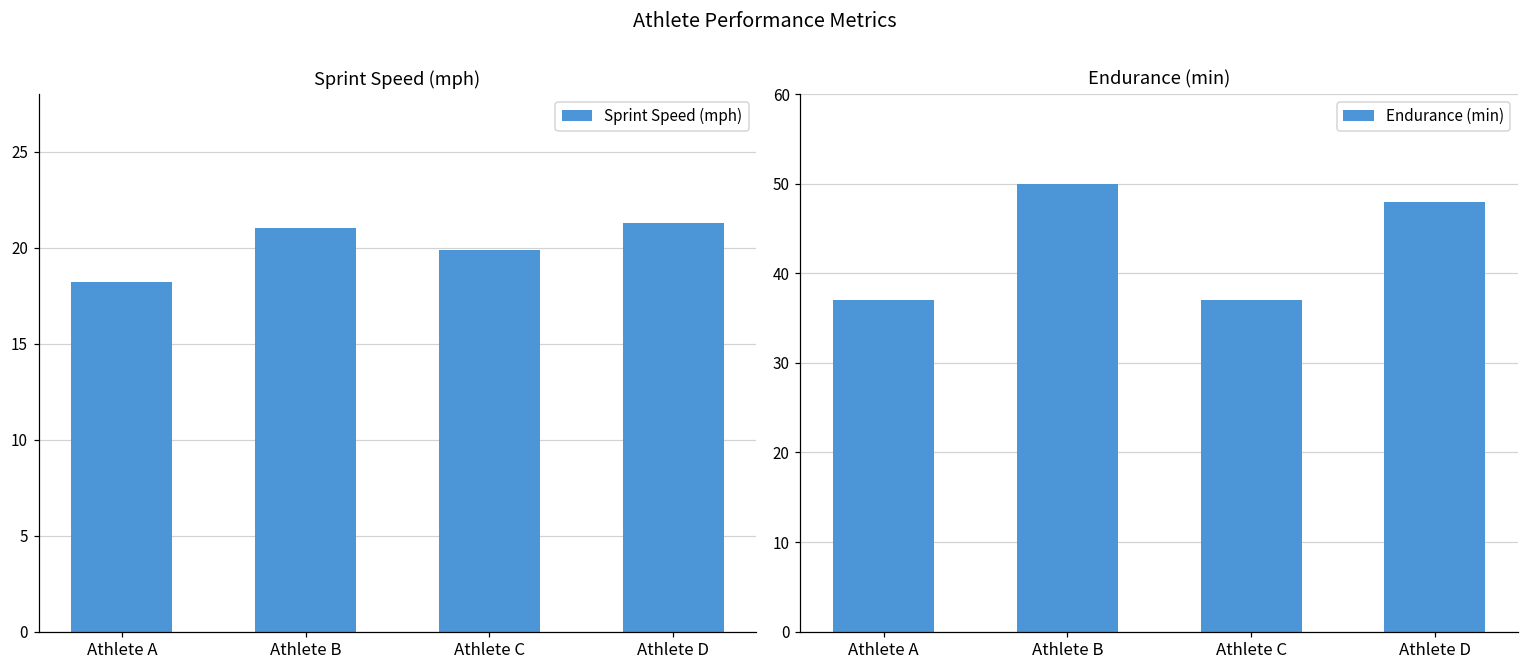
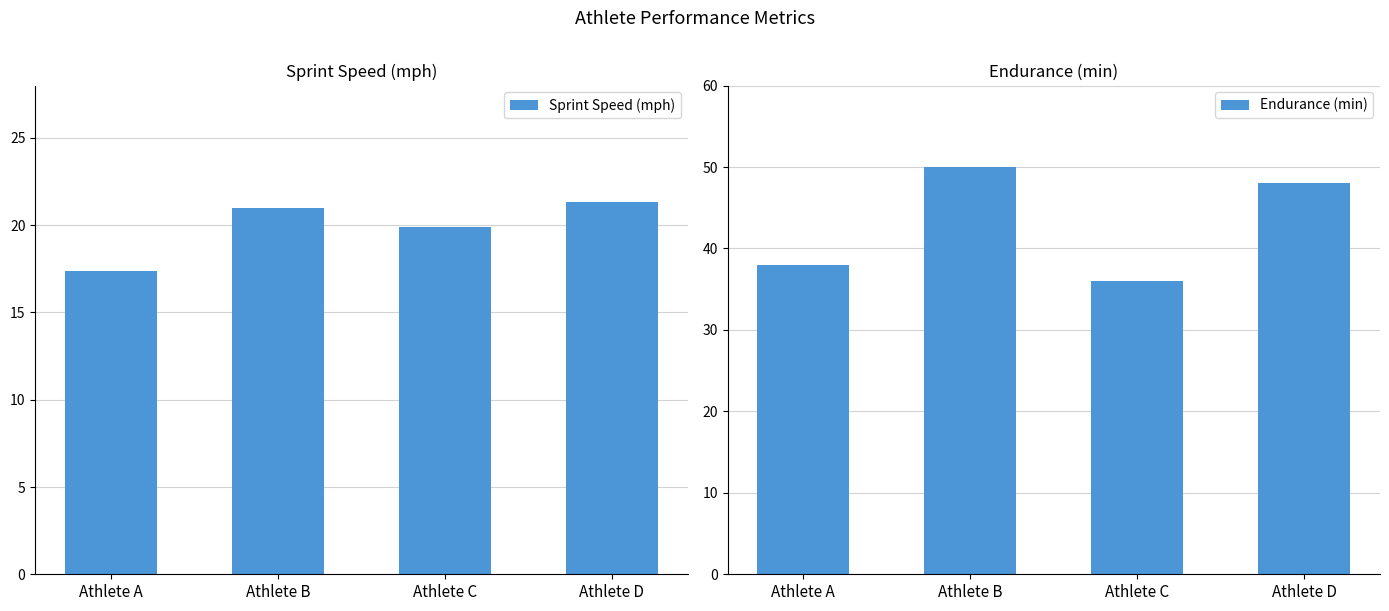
  {
    "Sprint Speed (mph)": {
-     "Athlete A": 18.2,
+     "Athlete A": 17.4,
      "Athlete B": 21.0,
      "Athlete C": 19.9,
      "Athlete D": 21.3
    },
    "Endurance (min)": {
-     "Athlete A": 37,
+     "Athlete A": 38,
      "Athlete B": 50,
-     "Athlete C": 37,
+     "Athlete C": 36,
      "Athlete D": 48
    }
  }
